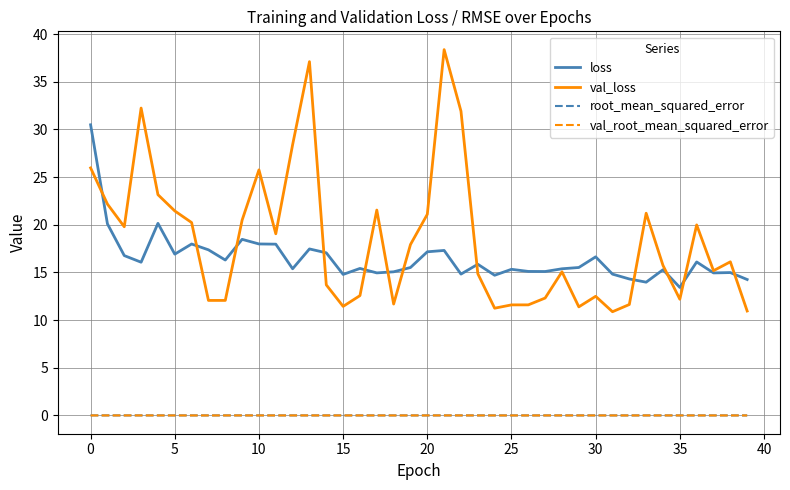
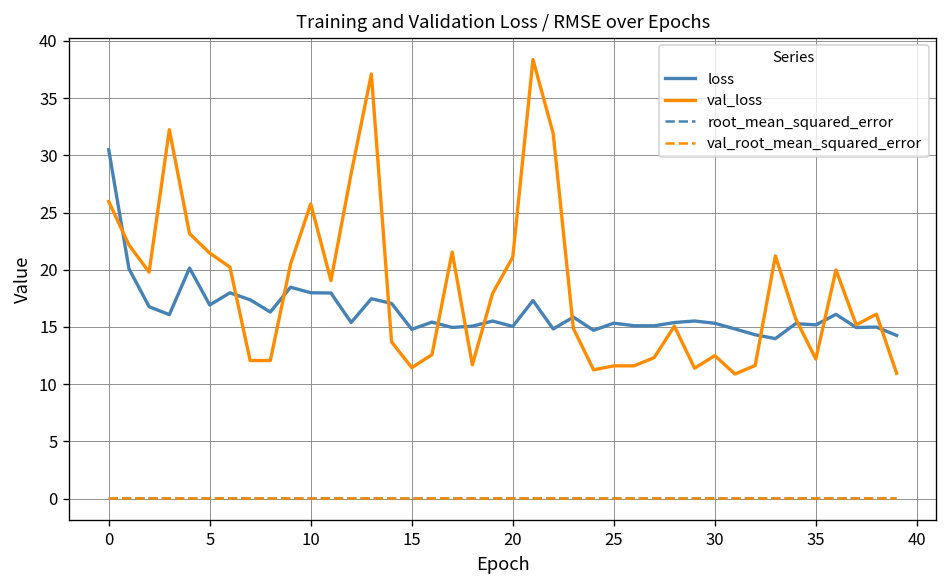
  {
    "loss": {
      "0": 30,
      "5": 17,
      "10": 18,
      "15": 15,
-     "20": 17,
+     "20": 15,
      "25": 15,
-     "30": 17,
-     "35": 13
+     "30": 15,
+     "35": 15
    }
  }
